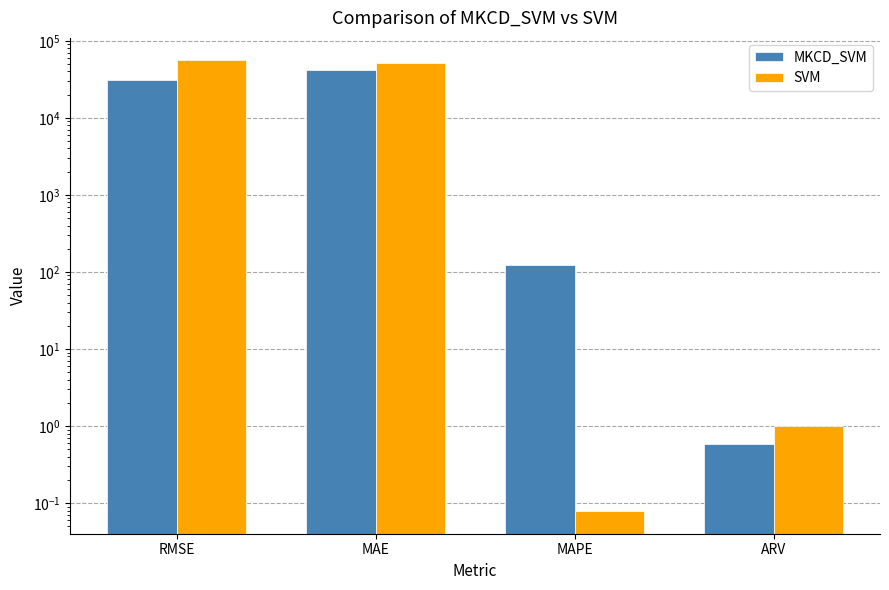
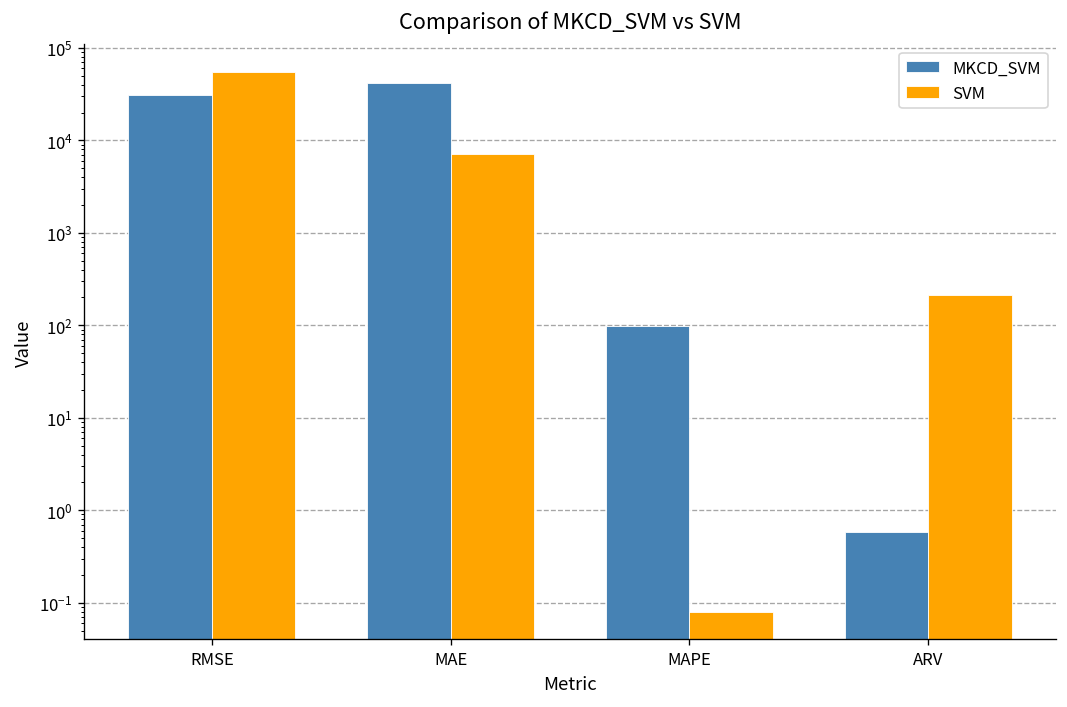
  {
    "MKCD_SVM": {
      "RMSE": 31000,
      "MAE": 40000,
-     "MAPE": 120,
+     "MAPE": 100,
      "ARV": 0.6
    },
    "SVM": {
      "RMSE": 60000,
-     "MAE": 50000,
+     "MAE": 7000,
      "MAPE": 0.08,
-     "ARV": 1.0
+     "ARV": 210
    }
  }
